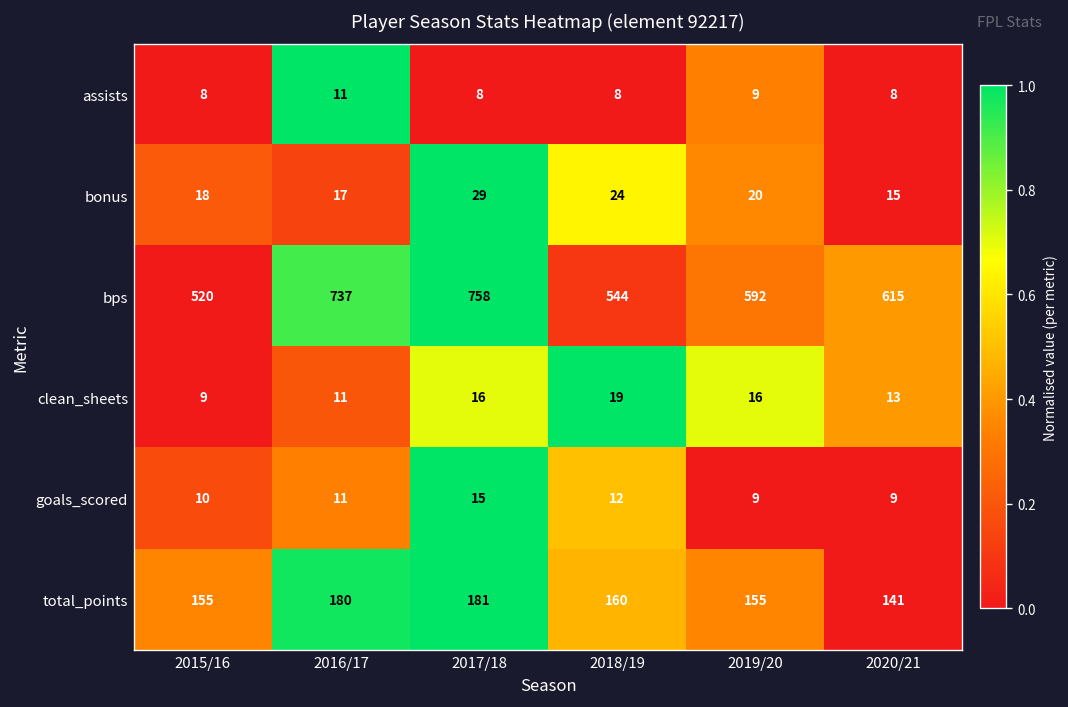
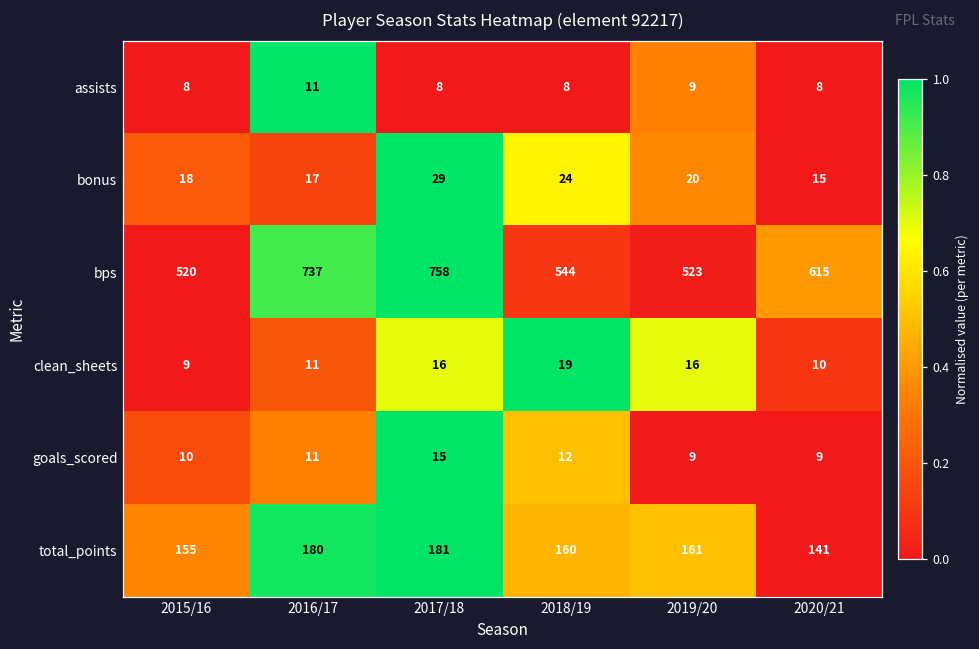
  {
    "assists": {
      "2015/16": 8,
      "2016/17": 11,
      "2017/18": 8,
      "2018/19": 8,
      "2019/20": 9,
      "2020/21": 8
    },
    "bonus": {
      "2015/16": 18,
      "2016/17": 17,
      "2017/18": 29,
      "2018/19": 24,
      "2019/20": 20,
      "2020/21": 15
    },
    "bps": {
      "2015/16": 520,
      "2016/17": 737,
      "2017/18": 758,
      "2018/19": 544,
-     "2019/20": 592,
+     "2019/20": 523,
      "2020/21": 615
    },
    "clean_sheets": {
      "2015/16": 9,
      "2016/17": 11,
      "2017/18": 16,
      "2018/19": 19,
      "2019/20": 16,
-     "2020/21": 13
+     "2020/21": 10
    },
    "goals_scored": {
      "2015/16": 10,
      "2016/17": 11,
      "2017/18": 15,
      "2018/19": 12,
      "2019/20": 9,
      "2020/21": 9
    },
    "total_points": {
      "2015/16": 155,
      "2016/17": 180,
      "2017/18": 181,
      "2018/19": 160,
-     "2019/20": 155,
+     "2019/20": 161,
      "2020/21": 141
    }
  }
